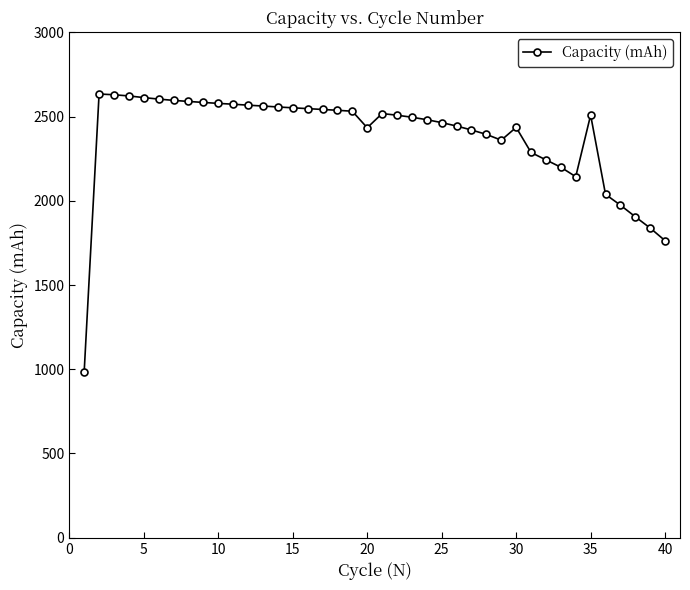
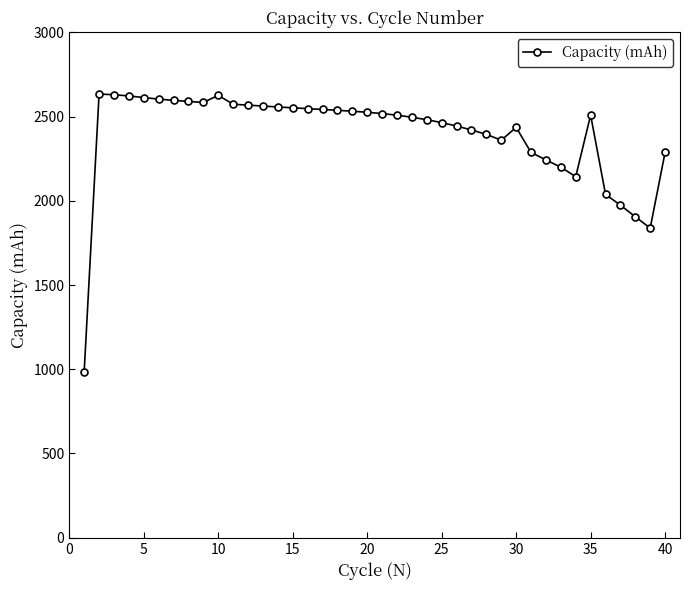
  {
    "5": 2610,
-   "10": 2580,
+   "10": 2630,
    "15": 2550,
-   "20": 2430,
+   "20": 2530,
    "25": 2460,
    "30": 2440,
    "35": 2510,
-   "40": 1760
+   "40": 2290
  }
